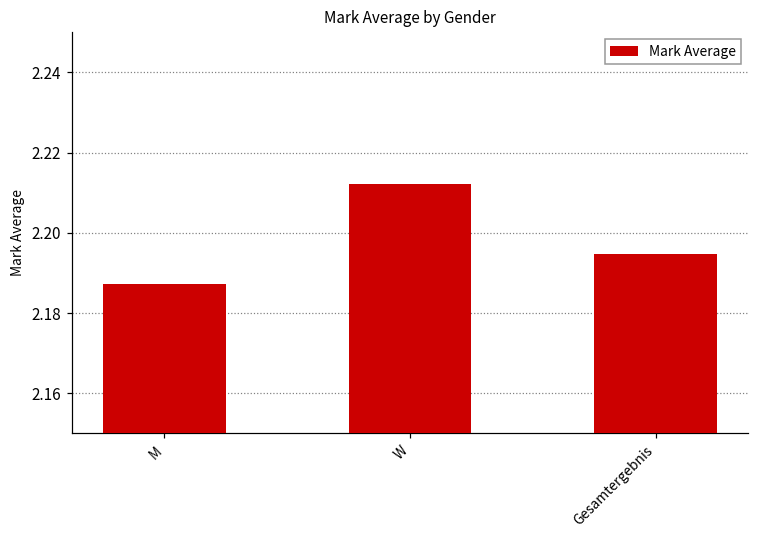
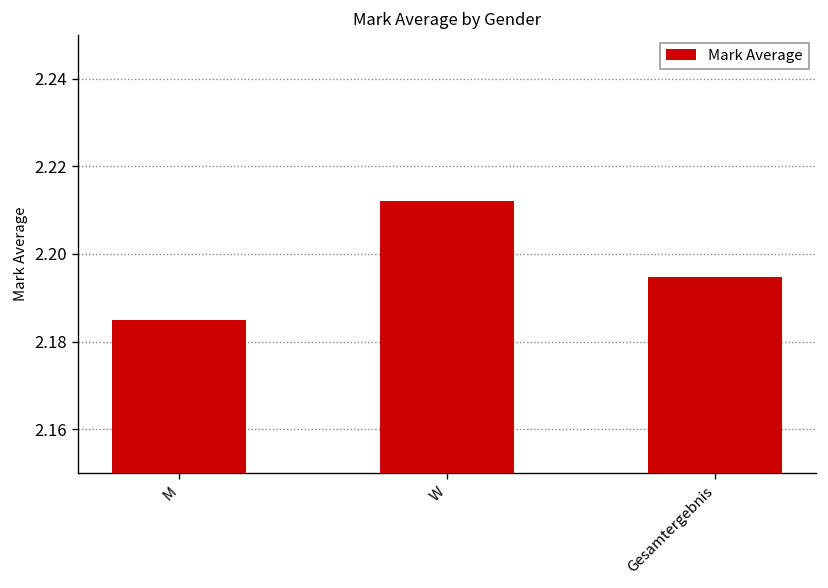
  {
-   "M": 2.187,
+   "M": 2.185,
    "W": 2.212,
    "Gesamtergebnis": 2.195
  }
